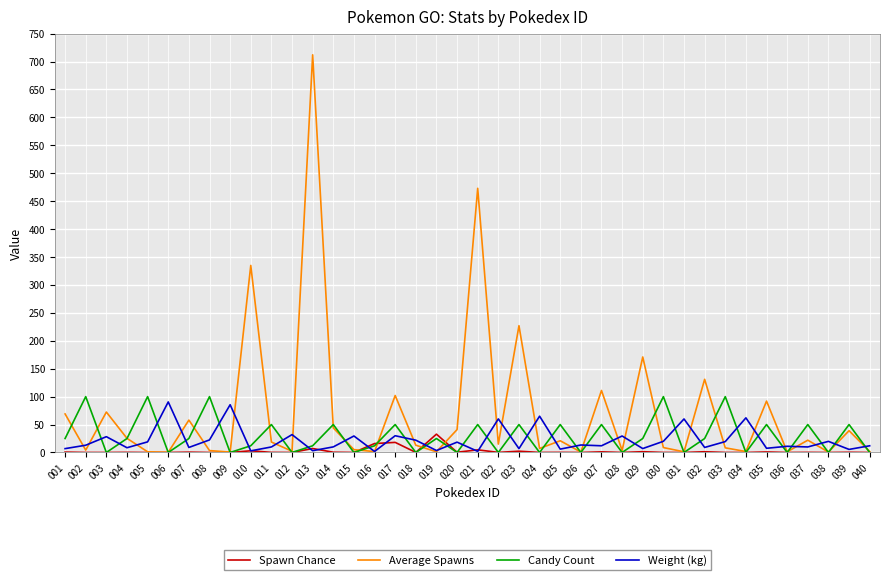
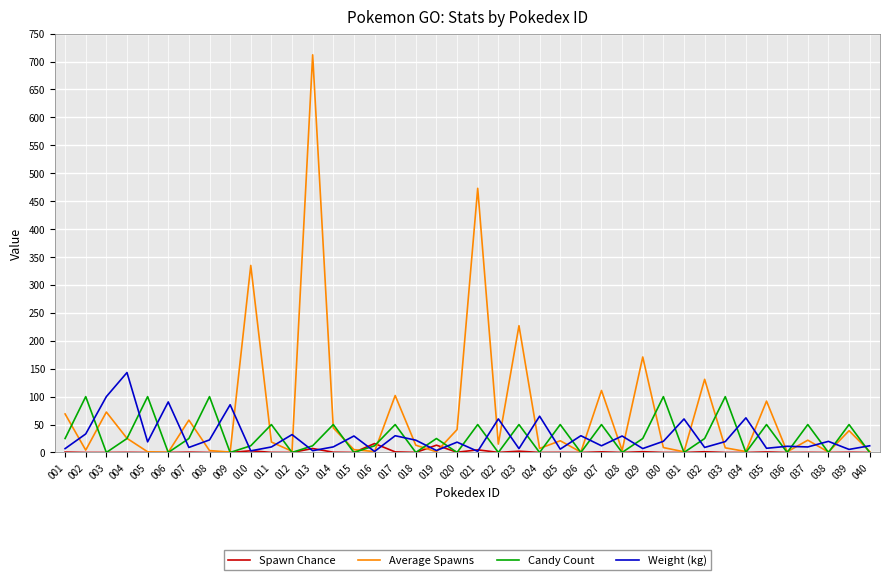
  {
    "Spawn Chance": {
      "001": 0,
      "004": 0,
      "007": 0,
      "011": 0,
      "014": 0,
-     "017": 20,
-     "019": 30,
+     "017": 0,
+     "019": 10,
      "023": 0,
      "025": 0,
      "027": 0,
      "029": 0,
      "030": 0,
      "032": 0,
      "033": 0,
      "035": 0,
      "037": 0,
      "039": 0
    },
    "Average Spawns": {
      "001": 70,
      "003": 70,
      "007": 60,
      "010": 330,
      "011": 20,
      "013": 710,
      "014": 40,
      "015": 10,
      "017": 100,
      "018": 10,
      "020": 40,
      "021": 470,
      "022": 20,
      "023": 230,
      "024": 10,
      "025": 20,
      "027": 110,
      "029": 170,
      "030": 10,
      "032": 130,
      "033": 10,
      "035": 90,
      "037": 20,
      "039": 40
    },
    "Candy Count": {
      "001": 30,
      "002": 100,
      "005": 100,
      "007": 30,
      "008": 100,
      "010": 10,
      "011": 50,
      "013": 10,
      "014": 50,
      "017": 50,
      "019": 30,
      "021": 50,
      "023": 50,
      "025": 50,
      "027": 50,
      "029": 30,
      "030": 100,
      "032": 30,
      "033": 100,
      "035": 50,
      "037": 50,
      "039": 50
    },
    "Weight (kg)": {
      "001": 10,
-     "002": 10,
-     "003": 30,
-     "004": 10,
+     "002": 30,
+     "003": 100,
+     "004": 140,
      "005": 20,
      "006": 90,
      "007": 10,
      "008": 20,
      "009": 90,
      "011": 10,
      "012": 30,
      "014": 10,
      "015": 30,
      "017": 30,
      "018": 20,
      "020": 20,
      "022": 60,
      "023": 10,
      "024": 70,
      "025": 10,
-     "026": 10,
+     "026": 30,
      "027": 10,
      "028": 30,
      "029": 10,
      "030": 20,
      "031": 60,
      "032": 10,
      "033": 20,
      "034": 60,
      "035": 10,
      "036": 10,
      "037": 10,
      "038": 20,
      "039": 10,
      "040": 10
    }
  }
